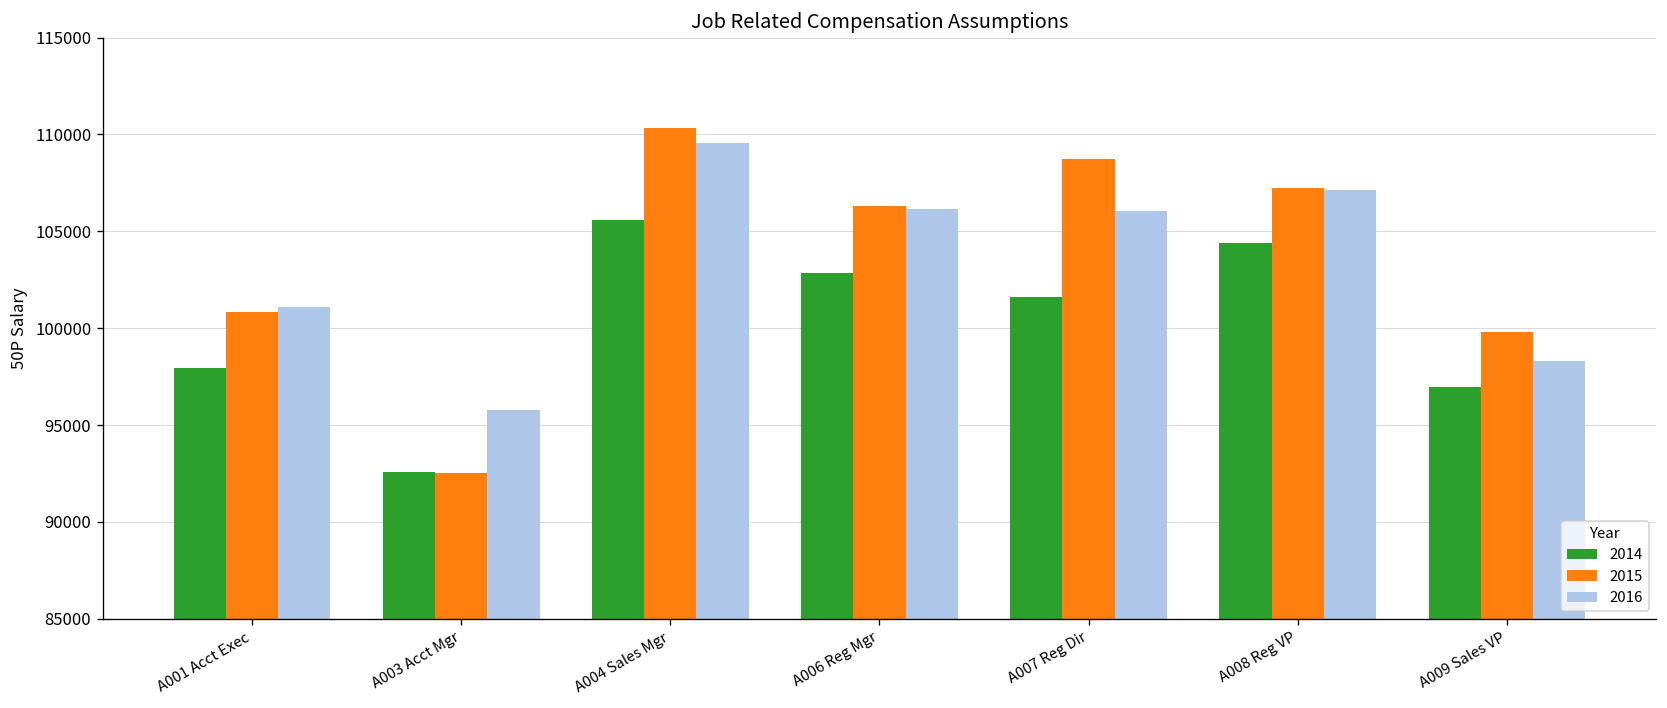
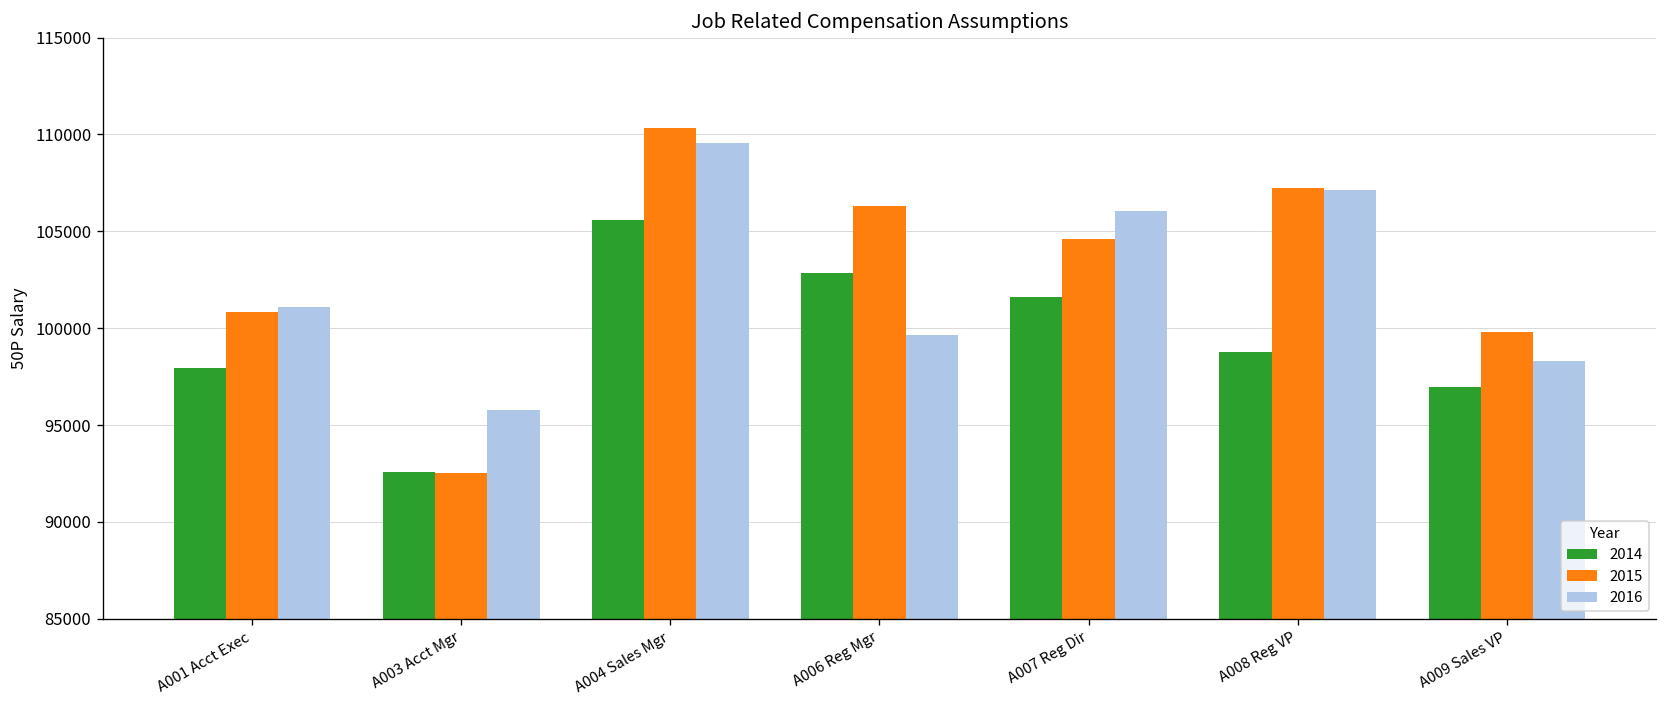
  {
    "2014": {
      "A001 Acct Exec": 97900,
      "A003 Acct Mgr": 92600,
      "A004 Sales Mgr": 105600,
      "A006 Reg Mgr": 102800,
      "A007 Reg Dir": 101600,
-     "A008 Reg VP": 104400,
+     "A008 Reg VP": 98800,
      "A009 Sales VP": 97000
    },
    "2015": {
      "A001 Acct Exec": 100800,
      "A003 Acct Mgr": 92600,
      "A004 Sales Mgr": 110300,
      "A006 Reg Mgr": 106300,
-     "A007 Reg Dir": 108700,
+     "A007 Reg Dir": 104600,
      "A008 Reg VP": 107200,
      "A009 Sales VP": 99800
    },
    "2016": {
      "A001 Acct Exec": 101100,
      "A003 Acct Mgr": 95800,
      "A004 Sales Mgr": 109600,
-     "A006 Reg Mgr": 106200,
+     "A006 Reg Mgr": 99700,
      "A007 Reg Dir": 106100,
      "A008 Reg VP": 107100,
      "A009 Sales VP": 98300
    }
  }
